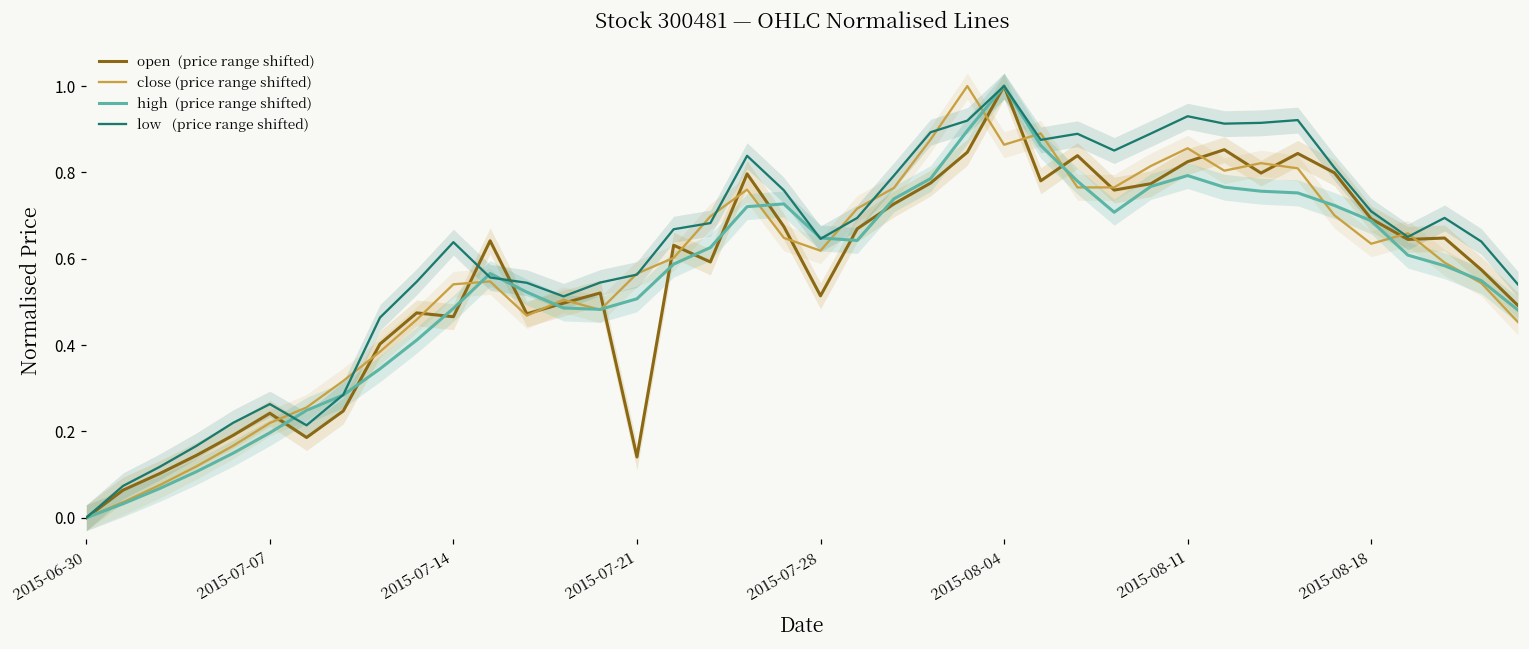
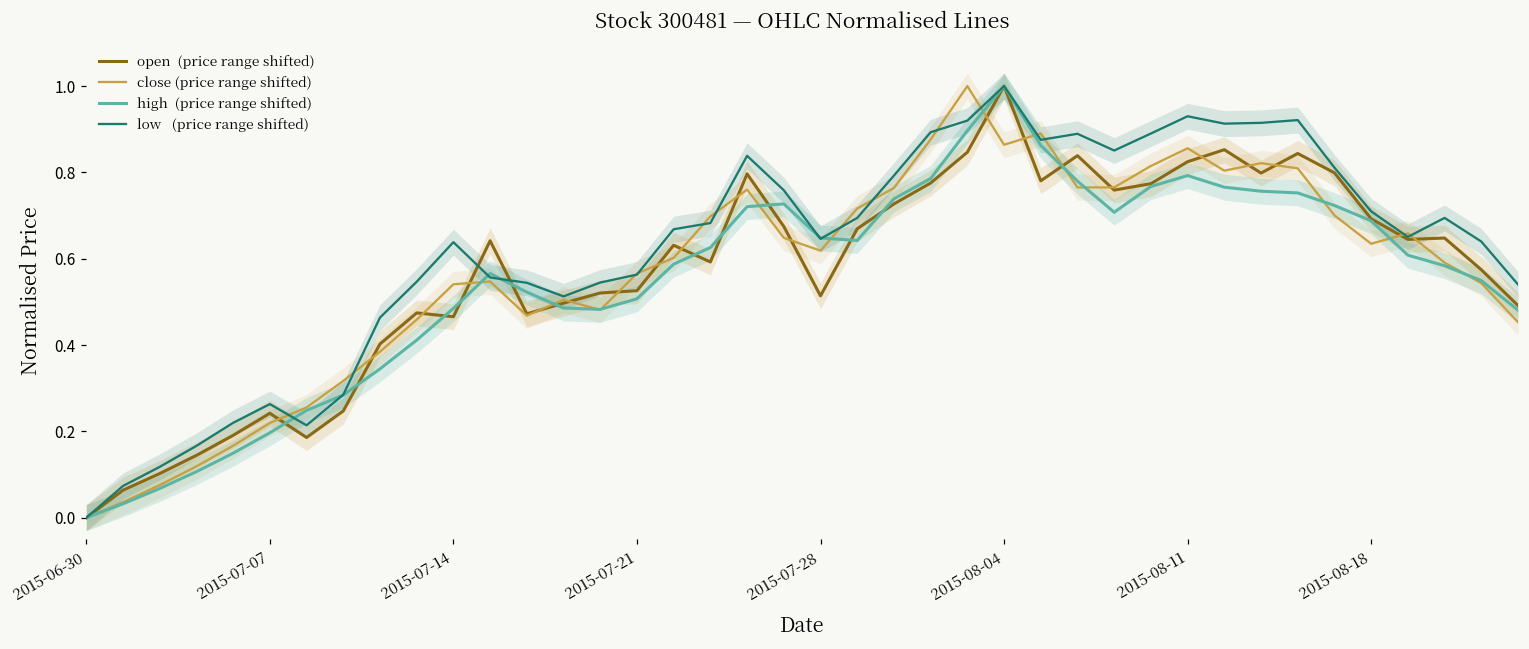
  {
    "open (price range shifted)": {
      "2015-07-07": 0.24,
      "2015-07-14": 0.47,
-     "2015-07-21": 0.14,
+     "2015-07-21": 0.53,
      "2015-07-28": 0.51
    }
  }
